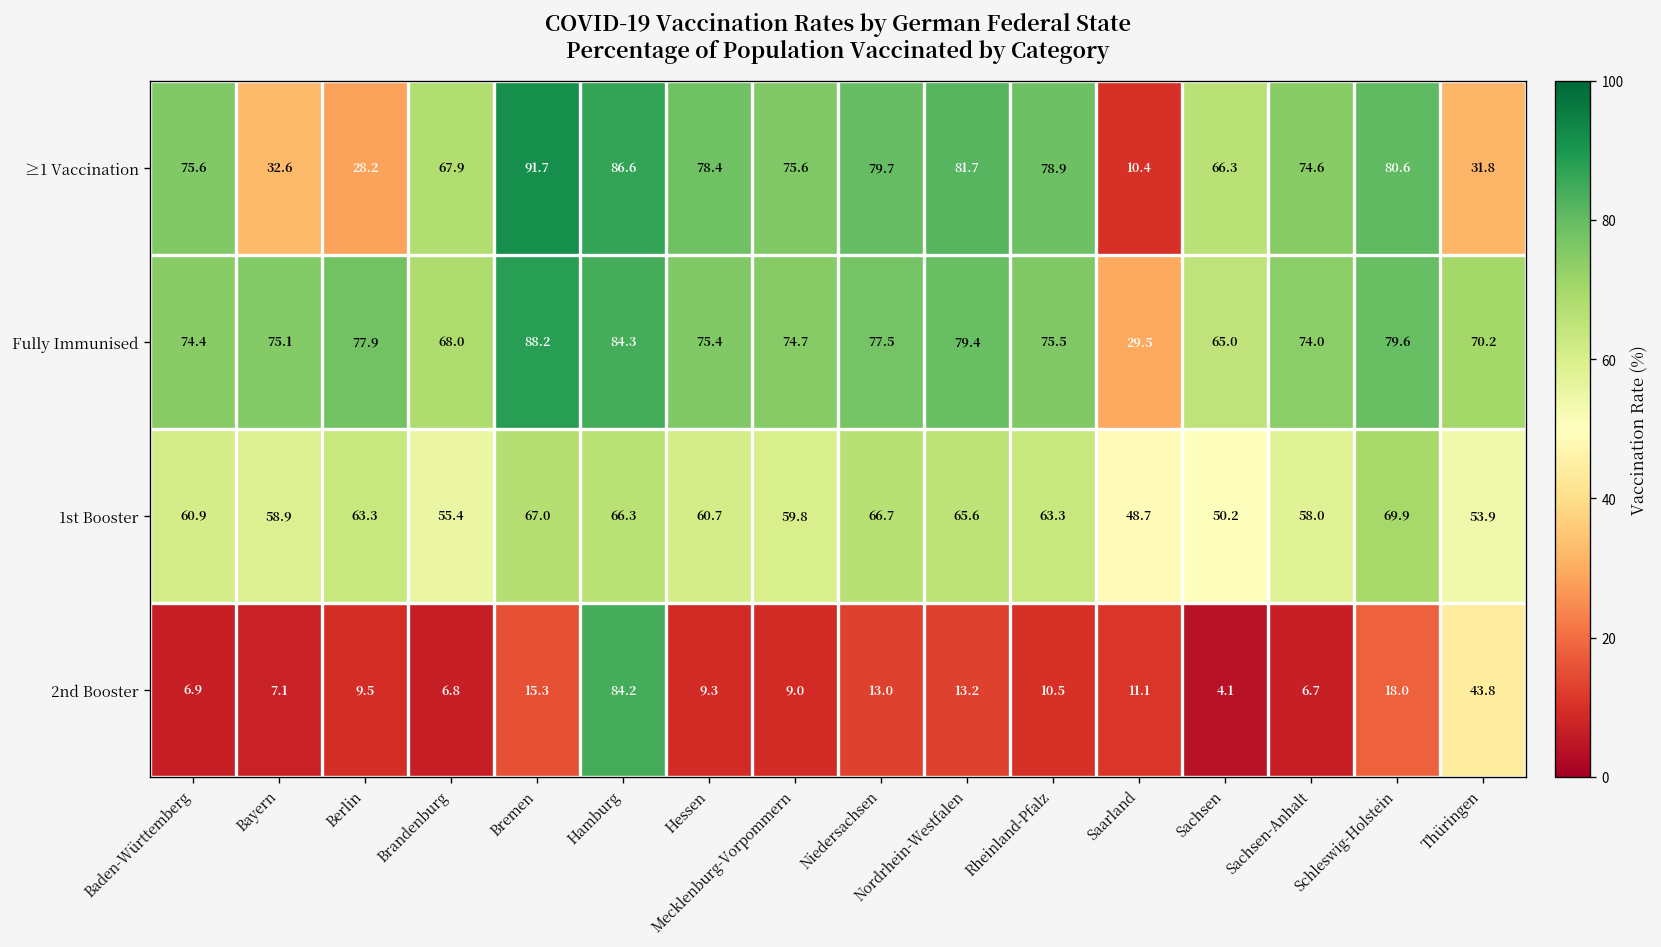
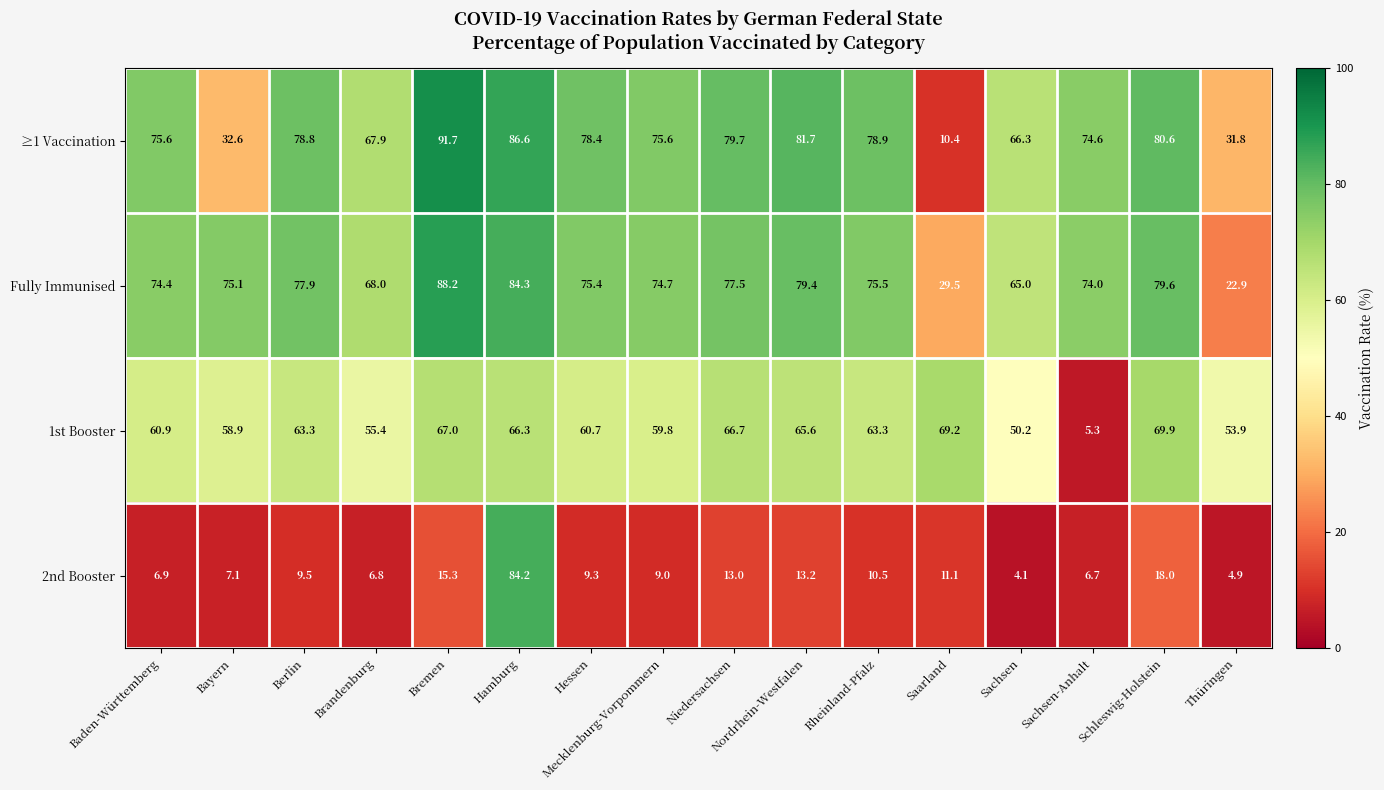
  {
    "≥1 Vaccination": {
      "Baden-Württemberg": 75.6,
      "Bayern": 32.6,
-     "Berlin": 28.2,
+     "Berlin": 78.8,
      "Brandenburg": 67.9,
      "Bremen": 91.7,
      "Hamburg": 86.6,
      "Hessen": 78.4,
      "Mecklenburg-Vorpommern": 75.6,
      "Niedersachsen": 79.7,
      "Nordrhein-Westfalen": 81.7,
      "Rheinland-Pfalz": 78.9,
      "Saarland": 10.4,
      "Sachsen": 66.3,
      "Sachsen-Anhalt": 74.6,
      "Schleswig-Holstein": 80.6,
      "Thüringen": 31.8
    },
    "Fully Immunised": {
      "Baden-Württemberg": 74.4,
      "Bayern": 75.1,
      "Berlin": 77.9,
      "Brandenburg": 68.0,
      "Bremen": 88.2,
      "Hamburg": 84.3,
      "Hessen": 75.4,
      "Mecklenburg-Vorpommern": 74.7,
      "Niedersachsen": 77.5,
      "Nordrhein-Westfalen": 79.4,
      "Rheinland-Pfalz": 75.5,
      "Saarland": 29.5,
      "Sachsen": 65.0,
      "Sachsen-Anhalt": 74.0,
      "Schleswig-Holstein": 79.6,
-     "Thüringen": 70.2
+     "Thüringen": 22.9
    },
    "1st Booster": {
      "Baden-Württemberg": 60.9,
      "Bayern": 58.9,
      "Berlin": 63.3,
      "Brandenburg": 55.4,
      "Bremen": 67.0,
      "Hamburg": 66.3,
      "Hessen": 60.7,
      "Mecklenburg-Vorpommern": 59.8,
      "Niedersachsen": 66.7,
      "Nordrhein-Westfalen": 65.6,
      "Rheinland-Pfalz": 63.3,
-     "Saarland": 48.7,
+     "Saarland": 69.2,
      "Sachsen": 50.2,
-     "Sachsen-Anhalt": 58.0,
+     "Sachsen-Anhalt": 5.3,
      "Schleswig-Holstein": 69.9,
      "Thüringen": 53.9
    },
    "2nd Booster": {
      "Baden-Württemberg": 6.9,
      "Bayern": 7.1,
      "Berlin": 9.5,
      "Brandenburg": 6.8,
      "Bremen": 15.3,
      "Hamburg": 84.2,
      "Hessen": 9.3,
      "Mecklenburg-Vorpommern": 9.0,
      "Niedersachsen": 13.0,
      "Nordrhein-Westfalen": 13.2,
      "Rheinland-Pfalz": 10.5,
      "Saarland": 11.1,
      "Sachsen": 4.1,
      "Sachsen-Anhalt": 6.7,
      "Schleswig-Holstein": 18.0,
-     "Thüringen": 43.8
+     "Thüringen": 4.9
    }
  }
